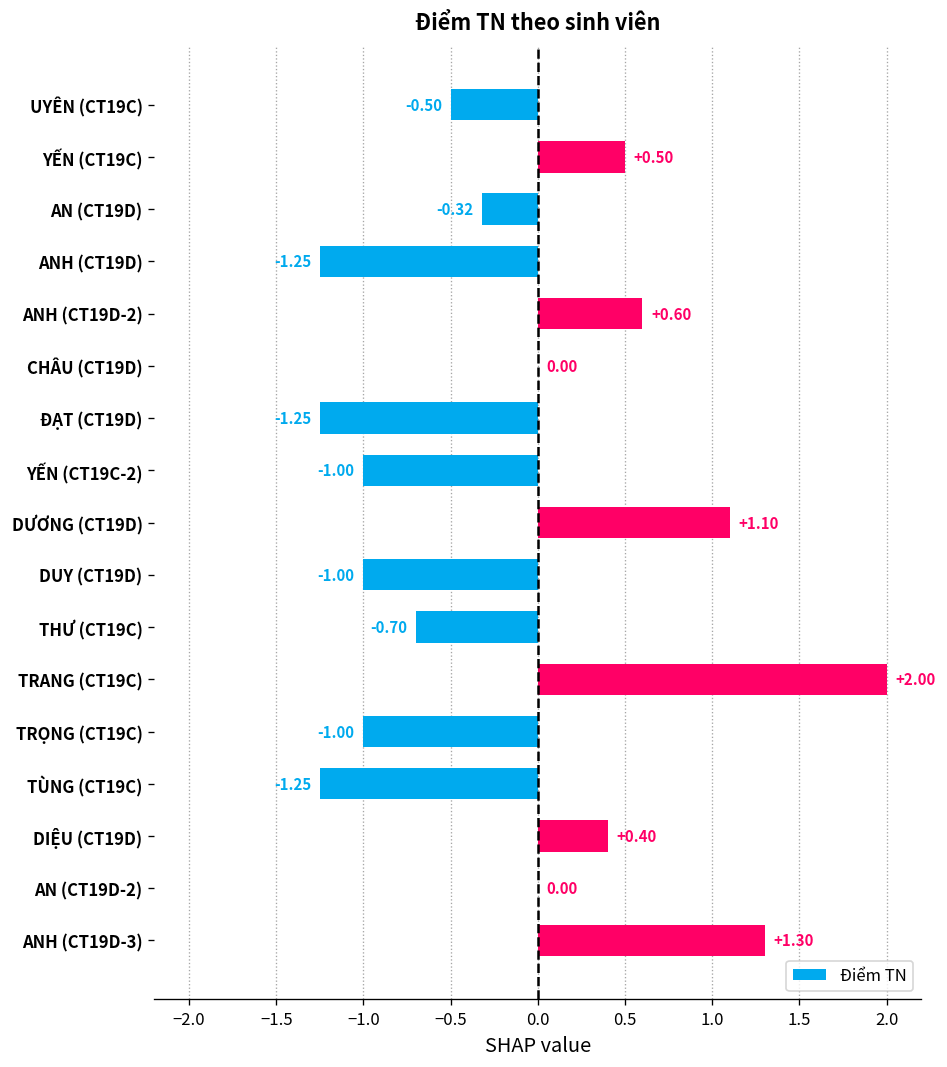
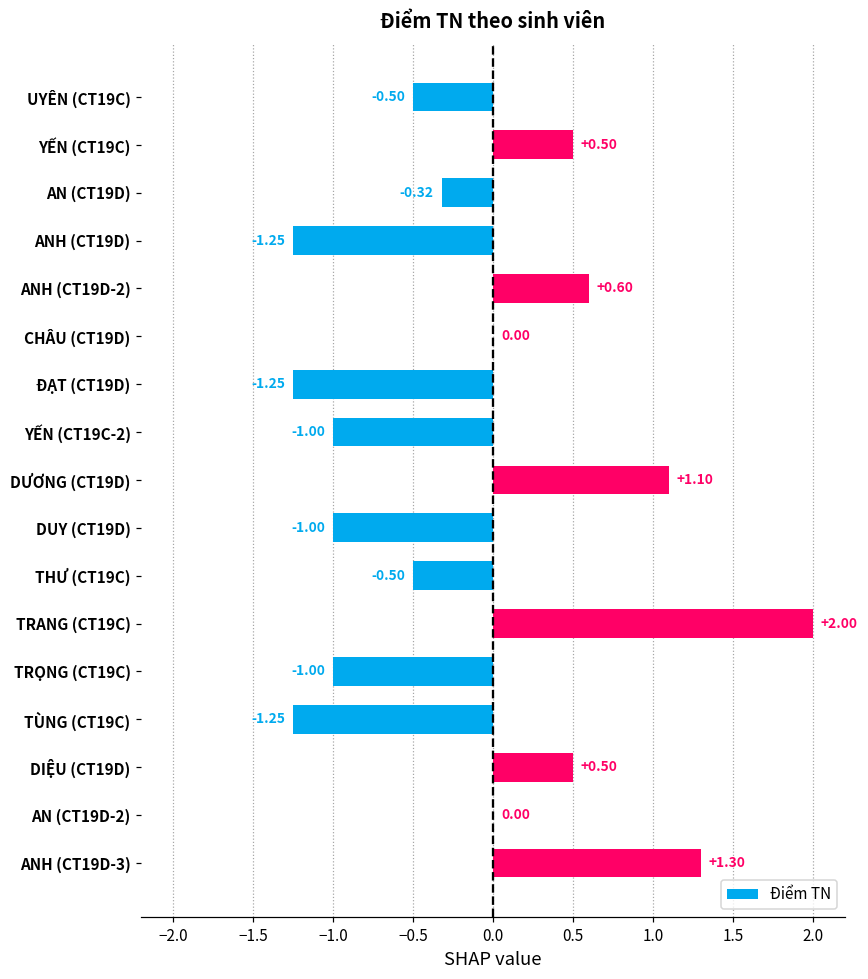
  {
    "UYÊN (CT19C)": "-0.50",
    "YẾN (CT19C)": "+0.50",
    "AN (CT19D)": "-0.32",
    "ANH (CT19D)": "-1.25",
    "ANH (CT19D-2)": "+0.60",
    "CHÂU (CT19D)": "0.00",
    "ĐẠT (CT19D)": "-1.25",
    "YẾN (CT19C-2)": "-1.00",
    "DƯƠNG (CT19D)": "+1.10",
    "DUY (CT19D)": "-1.00",
-   "THƯ (CT19C)": "-0.70",
+   "THƯ (CT19C)": "-0.50",
    "TRANG (CT19C)": "+2.00",
    "TRỌNG (CT19C)": "-1.00",
    "TÙNG (CT19C)": "-1.25",
-   "DIỆU (CT19D)": "+0.40",
+   "DIỆU (CT19D)": "+0.50",
    "AN (CT19D-2)": "0.00",
    "ANH (CT19D-3)": "+1.30"
  }
